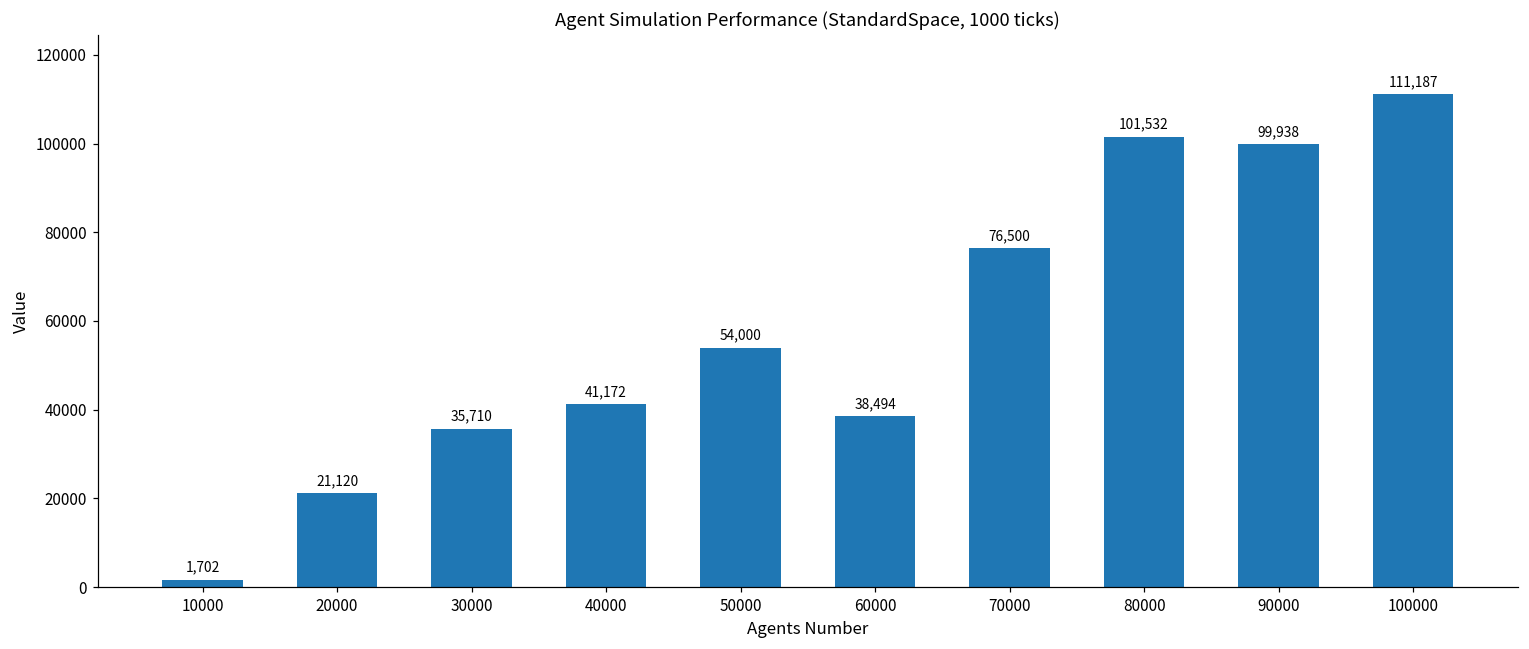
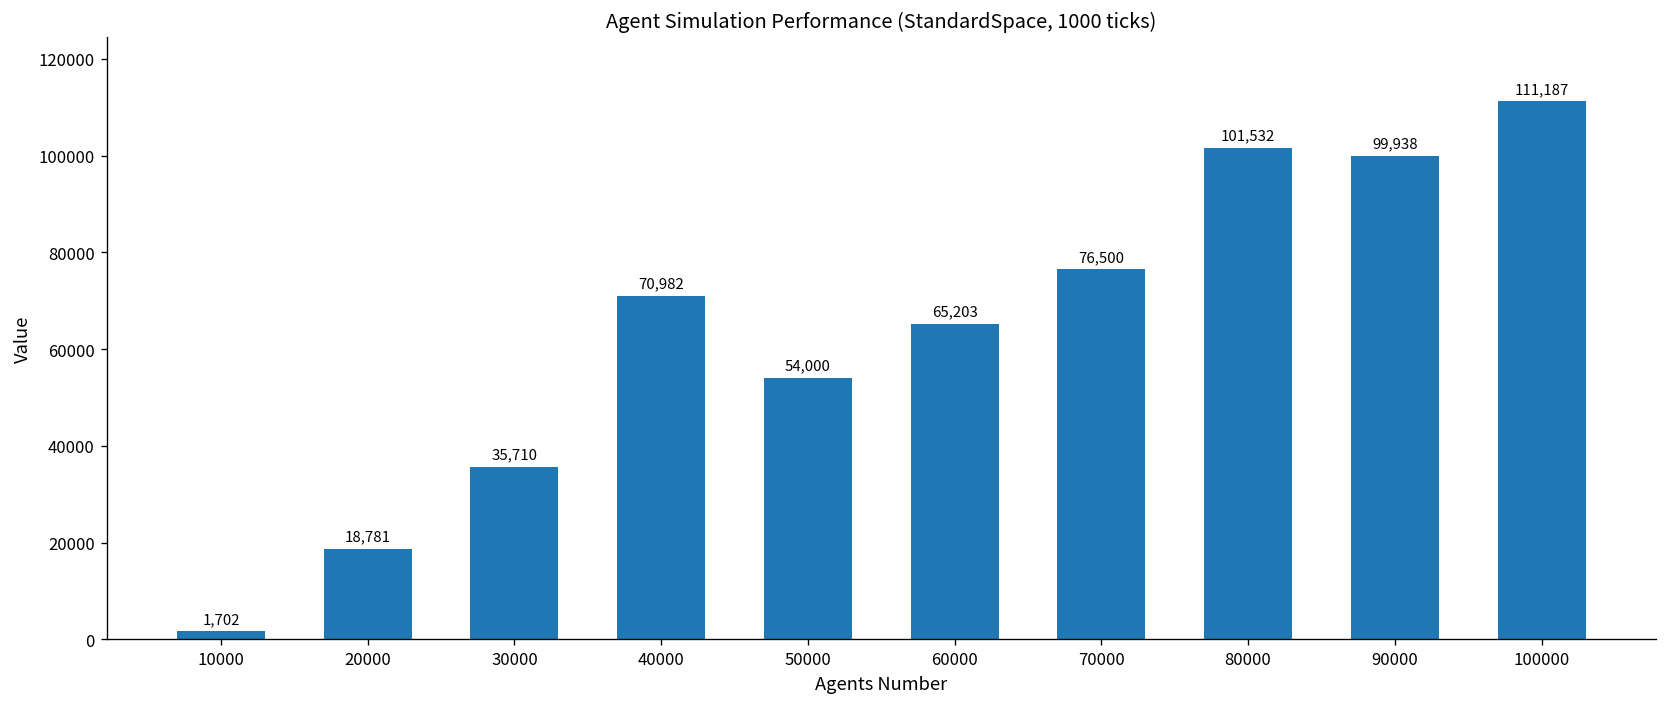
  {
    "10000": "1,702",
-   "20000": "21,120",
+   "20000": "18,781",
    "30000": "35,710",
-   "40000": "41,172",
+   "40000": "70,982",
    "50000": "54,000",
-   "60000": "38,494",
+   "60000": "65,203",
    "70000": "76,500",
    "80000": "101,532",
    "90000": "99,938",
    "100000": "111,187"
  }
